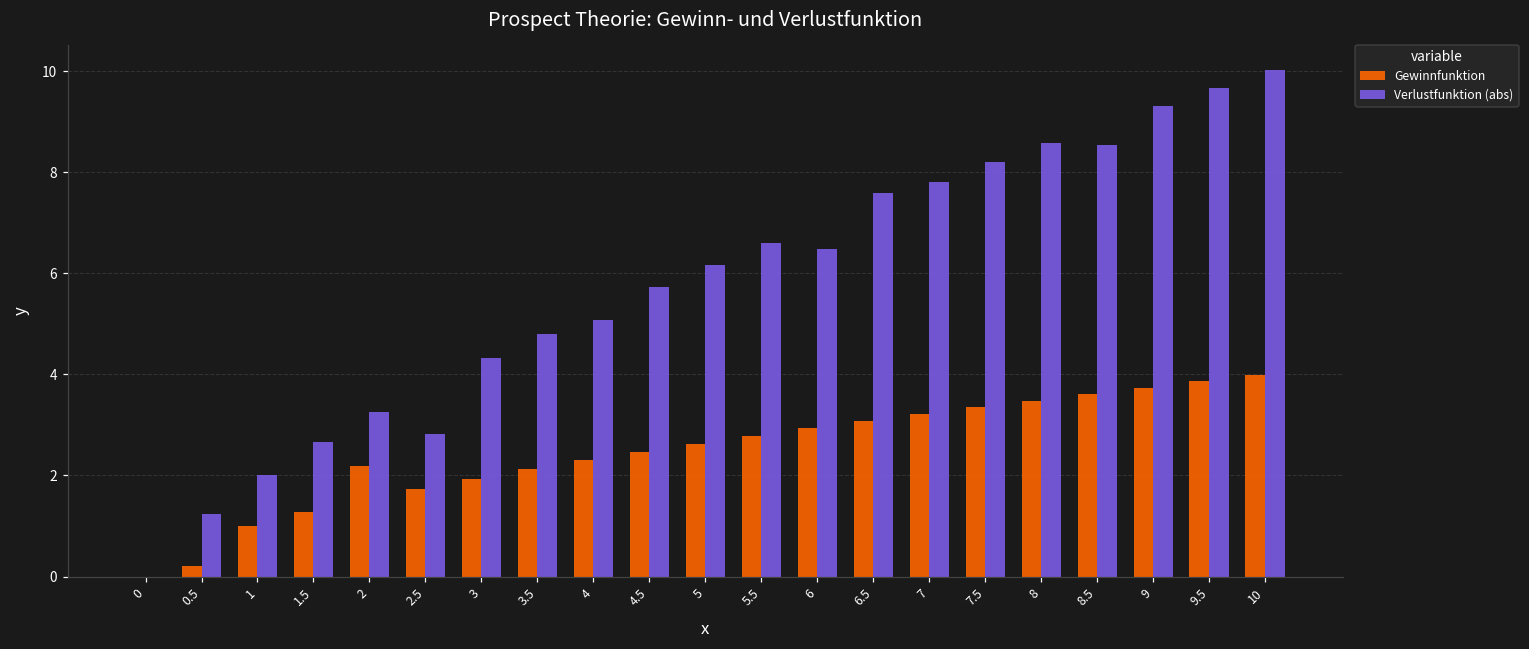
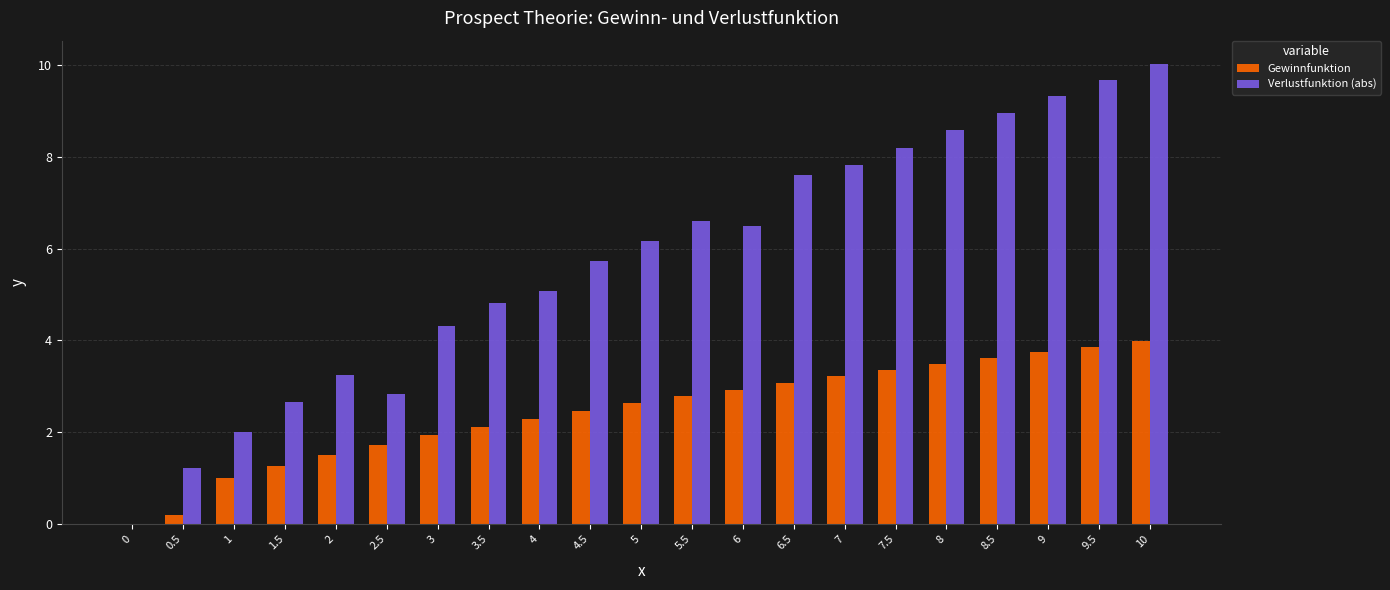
  {
    "Gewinnfunktion": {
      "0": 0.0,
      "0.5": 0.2,
      "1": 1.0,
      "1.5": 1.3,
-     "2": 2.2,
+     "2": 1.5,
      "2.5": 1.7,
      "3": 1.9,
      "3.5": 2.1,
      "4": 2.3,
      "4.5": 2.5,
      "5": 2.6,
      "5.5": 2.8,
      "6": 2.9,
      "6.5": 3.1,
      "7": 3.2,
      "7.5": 3.3,
      "8": 3.5,
      "8.5": 3.6,
      "9": 3.7,
      "9.5": 3.9,
      "10": 4.0
    },
    "Verlustfunktion (abs)": {
      "0": 0.0,
      "0.5": 1.2,
      "1": 2.0,
      "1.5": 2.7,
      "2": 3.2,
      "2.5": 2.8,
      "3": 4.3,
      "3.5": 4.8,
      "4": 5.1,
      "4.5": 5.7,
      "5": 6.2,
      "5.5": 6.6,
      "6": 6.5,
      "6.5": 7.6,
      "7": 7.8,
      "7.5": 8.2,
      "8": 8.6,
-     "8.5": 8.5,
+     "8.5": 8.9,
      "9": 9.3,
      "9.5": 9.7,
      "10": 10.0
    }
  }
